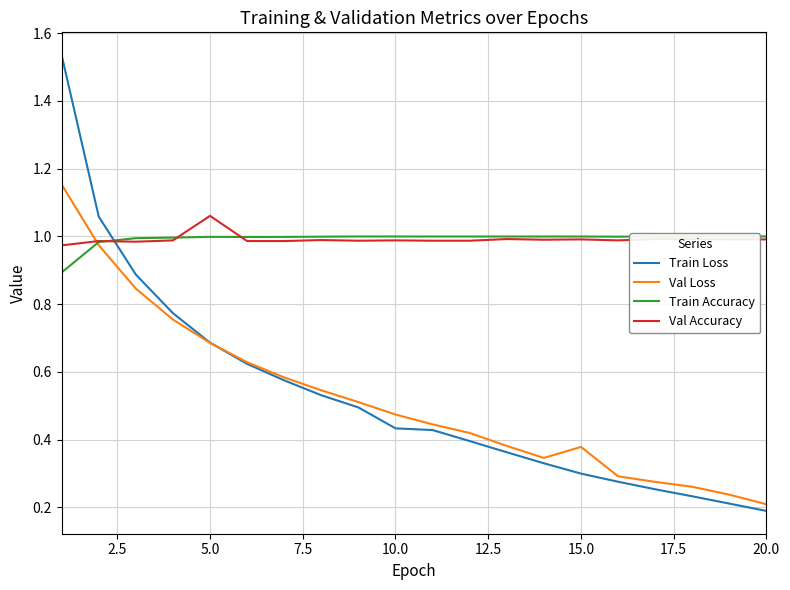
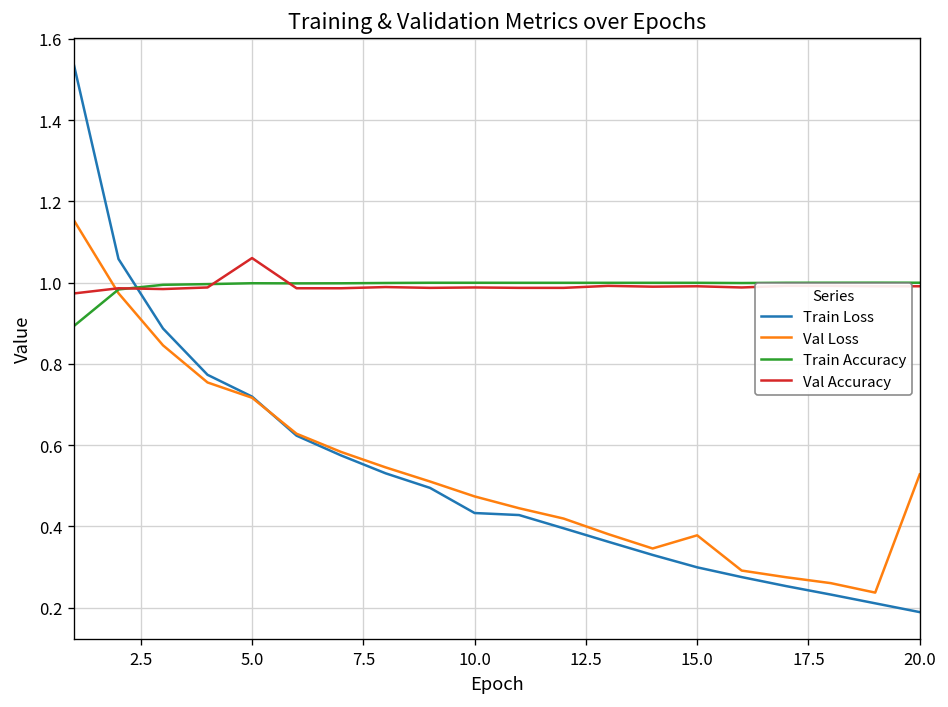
  {
    "Train Loss": {
-     "5.0": 0.69,
+     "5.0": 0.72,
      "10.0": 0.43,
      "15.0": 0.30,
      "20.0": 0.19
    },
    "Val Loss": {
-     "5.0": 0.69,
+     "5.0": 0.72,
      "10.0": 0.47,
      "15.0": 0.38,
-     "20.0": 0.21
+     "20.0": 0.53
    },
    "Train Accuracy": {
      "5.0": 1.00,
      "10.0": 1.00,
      "15.0": 1.00,
      "20.0": 1.00
    },
    "Val Accuracy": {
      "5.0": 1.06,
      "10.0": 0.99,
      "15.0": 0.99,
      "20.0": 0.99
    }
  }
